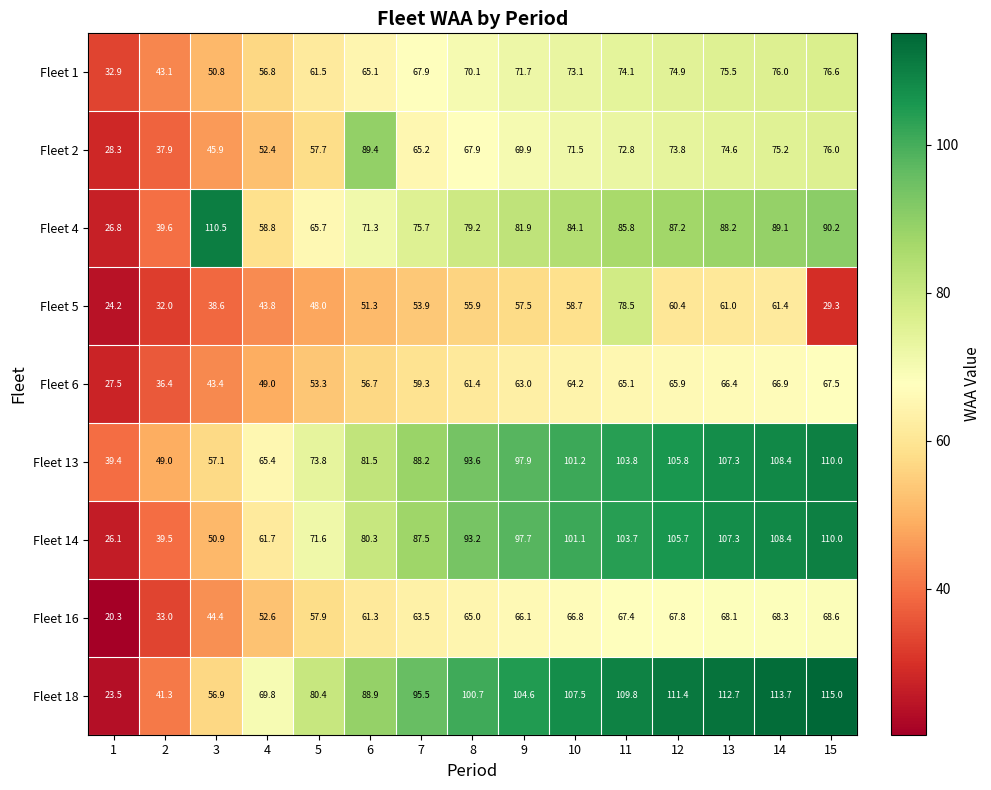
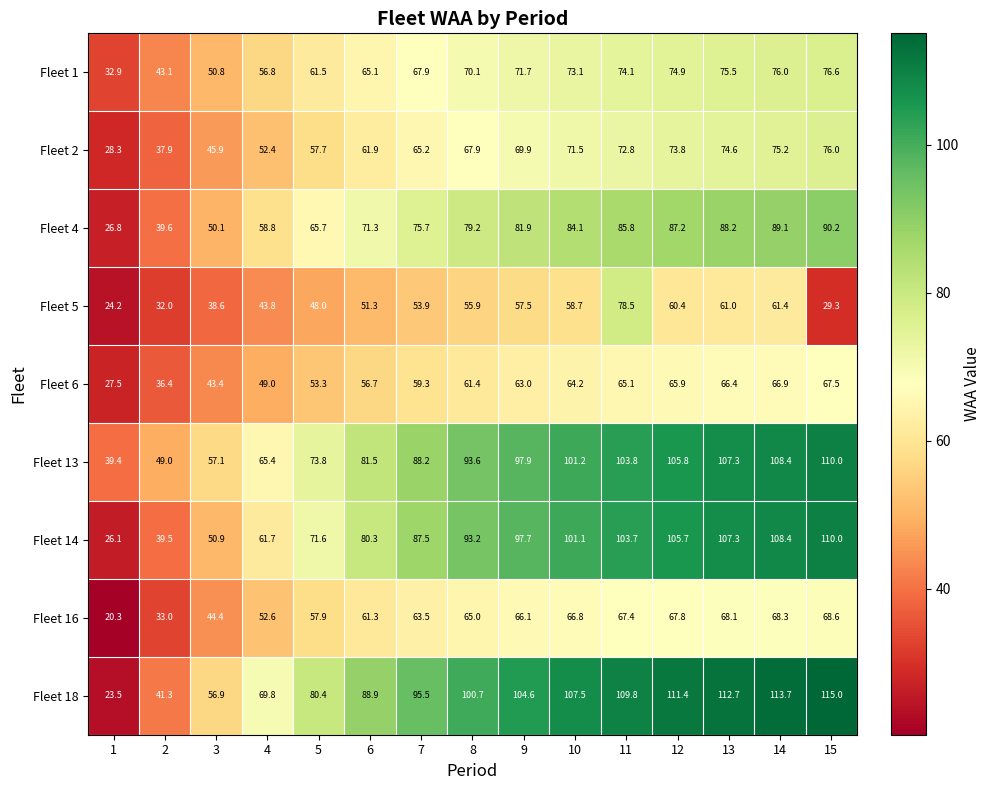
  {
    "Fleet 1": {
      "1": 32.9,
      "2": 43.1,
      "3": 50.8,
      "4": 56.8,
      "5": 61.5,
      "6": 65.1,
      "7": 67.9,
      "8": 70.1,
      "9": 71.7,
      "10": 73.1,
      "11": 74.1,
      "12": 74.9,
      "13": 75.5,
      "14": 76.0,
      "15": 76.6
    },
    "Fleet 2": {
      "1": 28.3,
      "2": 37.9,
      "3": 45.9,
      "4": 52.4,
      "5": 57.7,
-     "6": 89.4,
+     "6": 61.9,
      "7": 65.2,
      "8": 67.9,
      "9": 69.9,
      "10": 71.5,
      "11": 72.8,
      "12": 73.8,
      "13": 74.6,
      "14": 75.2,
      "15": 76.0
    },
    "Fleet 4": {
      "1": 26.8,
      "2": 39.6,
-     "3": 110.5,
+     "3": 50.1,
      "4": 58.8,
      "5": 65.7,
      "6": 71.3,
      "7": 75.7,
      "8": 79.2,
      "9": 81.9,
      "10": 84.1,
      "11": 85.8,
      "12": 87.2,
      "13": 88.2,
      "14": 89.1,
      "15": 90.2
    },
    "Fleet 5": {
      "1": 24.2,
      "2": 32.0,
      "3": 38.6,
      "4": 43.8,
      "5": 48.0,
      "6": 51.3,
      "7": 53.9,
      "8": 55.9,
      "9": 57.5,
      "10": 58.7,
      "11": 78.5,
      "12": 60.4,
      "13": 61.0,
      "14": 61.4,
      "15": 29.3
    },
    "Fleet 6": {
      "1": 27.5,
      "2": 36.4,
      "3": 43.4,
      "4": 49.0,
      "5": 53.3,
      "6": 56.7,
      "7": 59.3,
      "8": 61.4,
      "9": 63.0,
      "10": 64.2,
      "11": 65.1,
      "12": 65.9,
      "13": 66.4,
      "14": 66.9,
      "15": 67.5
    },
    "Fleet 13": {
      "1": 39.4,
      "2": 49.0,
      "3": 57.1,
      "4": 65.4,
      "5": 73.8,
      "6": 81.5,
      "7": 88.2,
      "8": 93.6,
      "9": 97.9,
      "10": 101.2,
      "11": 103.8,
      "12": 105.8,
      "13": 107.3,
      "14": 108.4,
      "15": 110.0
    },
    "Fleet 14": {
      "1": 26.1,
      "2": 39.5,
      "3": 50.9,
      "4": 61.7,
      "5": 71.6,
      "6": 80.3,
      "7": 87.5,
      "8": 93.2,
      "9": 97.7,
      "10": 101.1,
      "11": 103.7,
      "12": 105.7,
      "13": 107.3,
      "14": 108.4,
      "15": 110.0
    },
    "Fleet 16": {
      "1": 20.3,
      "2": 33.0,
      "3": 44.4,
      "4": 52.6,
      "5": 57.9,
      "6": 61.3,
      "7": 63.5,
      "8": 65.0,
      "9": 66.1,
      "10": 66.8,
      "11": 67.4,
      "12": 67.8,
      "13": 68.1,
      "14": 68.3,
      "15": 68.6
    },
    "Fleet 18": {
      "1": 23.5,
      "2": 41.3,
      "3": 56.9,
      "4": 69.8,
      "5": 80.4,
      "6": 88.9,
      "7": 95.5,
      "8": 100.7,
      "9": 104.6,
      "10": 107.5,
      "11": 109.8,
      "12": 111.4,
      "13": 112.7,
      "14": 113.7,
      "15": 115.0
    }
  }
